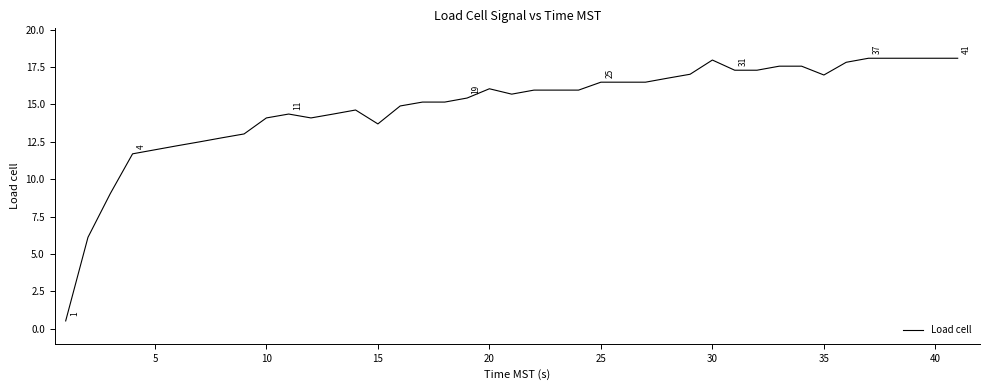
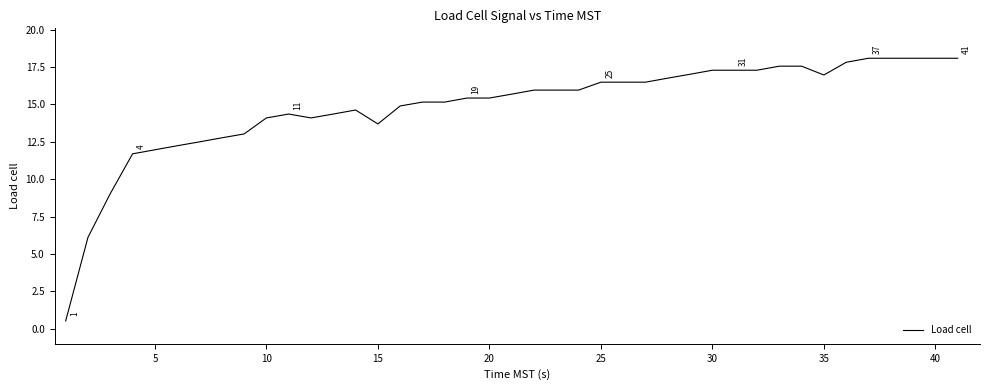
  {
    "10": 14.1,
    "15": 13.7,
-   "20": 16.1,
-   "30": 18.0,
+   "20": 15.4,
+   "30": 17.3,
    "35": 17.0,
    "40": 18.1
  }
